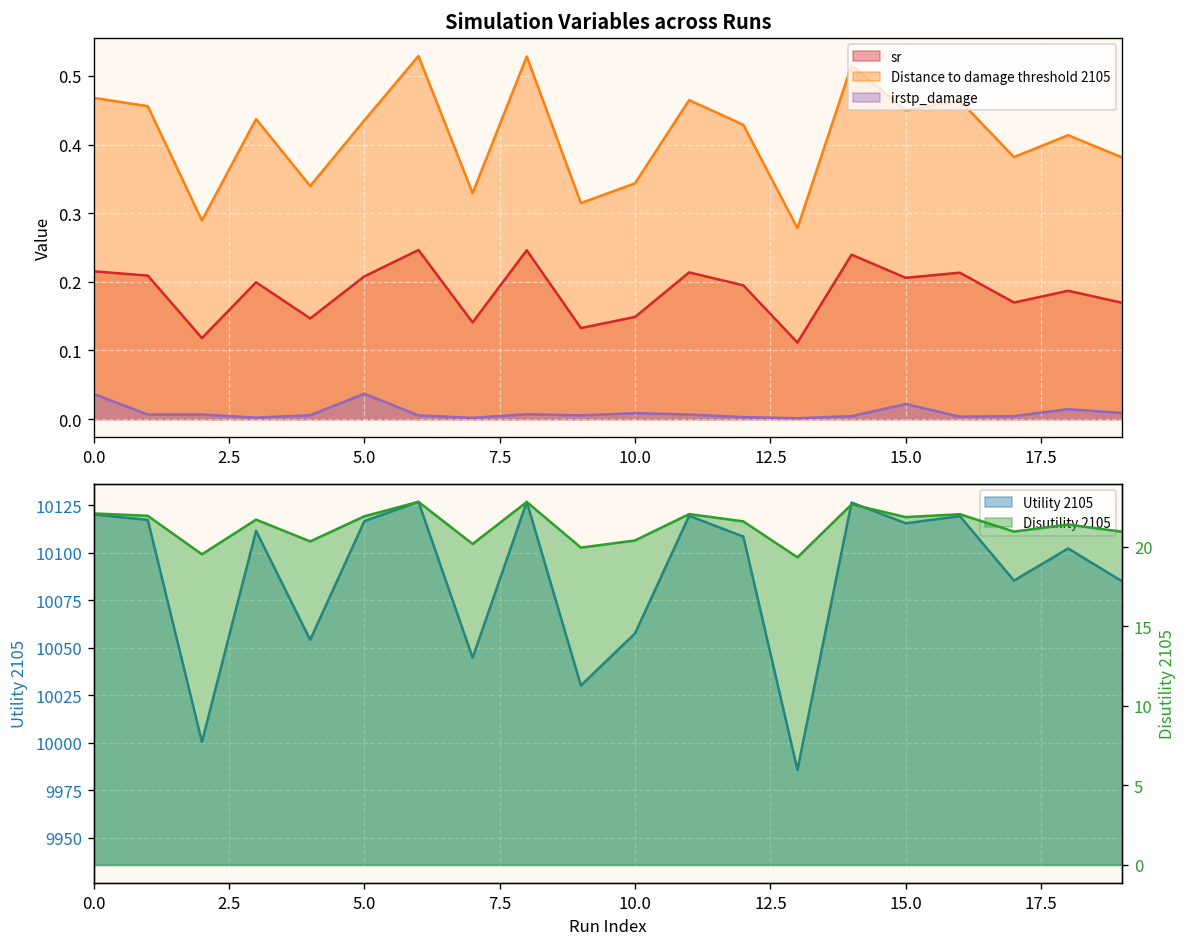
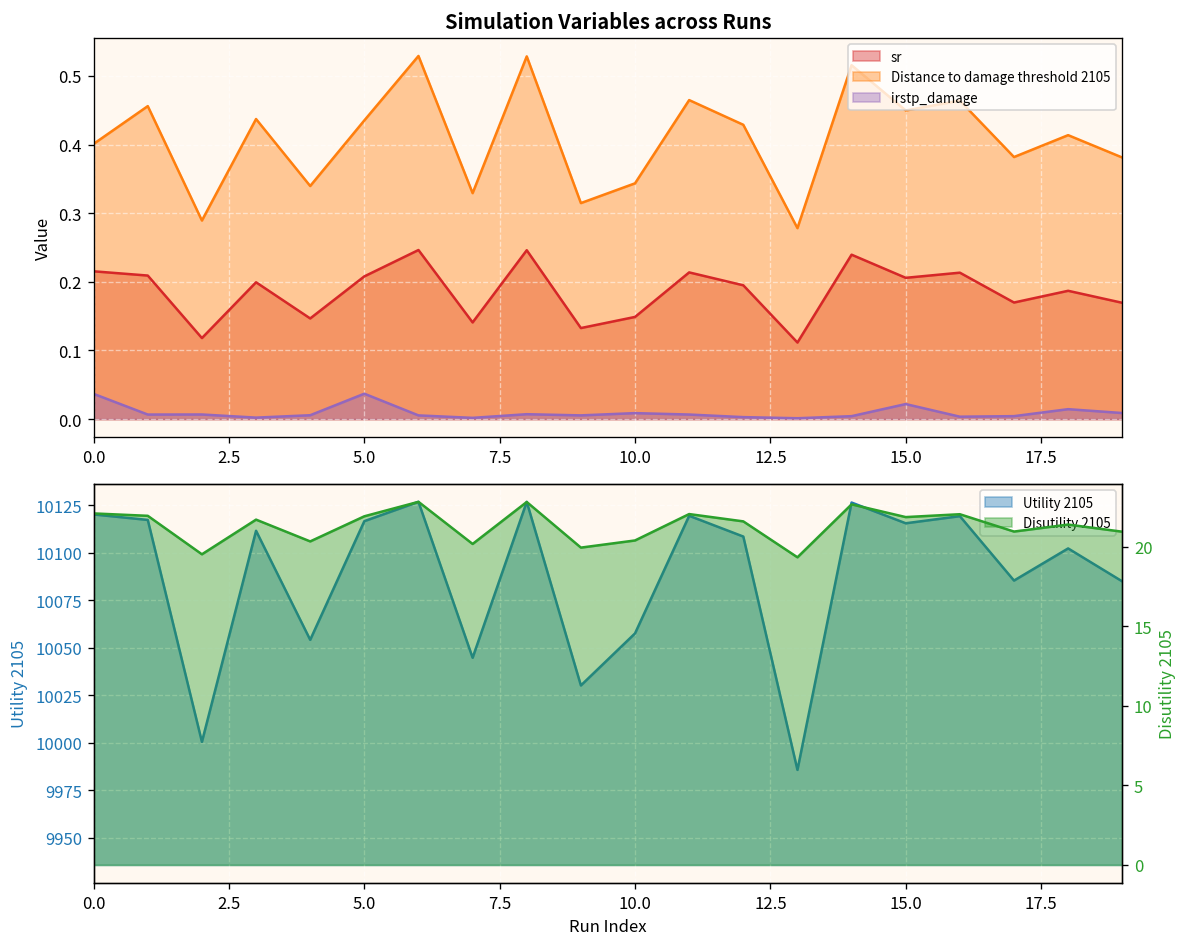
  {
    "Simulation Variables across Runs": {
      "sr": {
        "0.0": 0.22,
        "5.0": 0.21,
        "10.0": 0.15,
        "15.0": 0.21
      },
      "Distance to damage threshold 2105": {
-       "0.0": 0.47,
+       "0.0": 0.40,
        "5.0": 0.44,
        "10.0": 0.34,
        "15.0": 0.45
      },
      "irstp_damage": {
        "0.0": 0.04,
        "5.0": 0.04,
        "10.0": 0.01,
        "15.0": 0.02
      }
    }
  }
